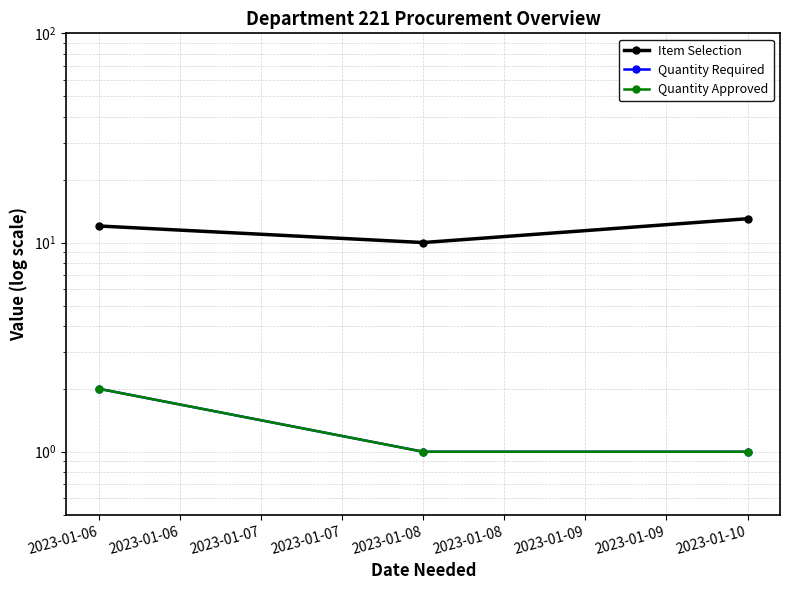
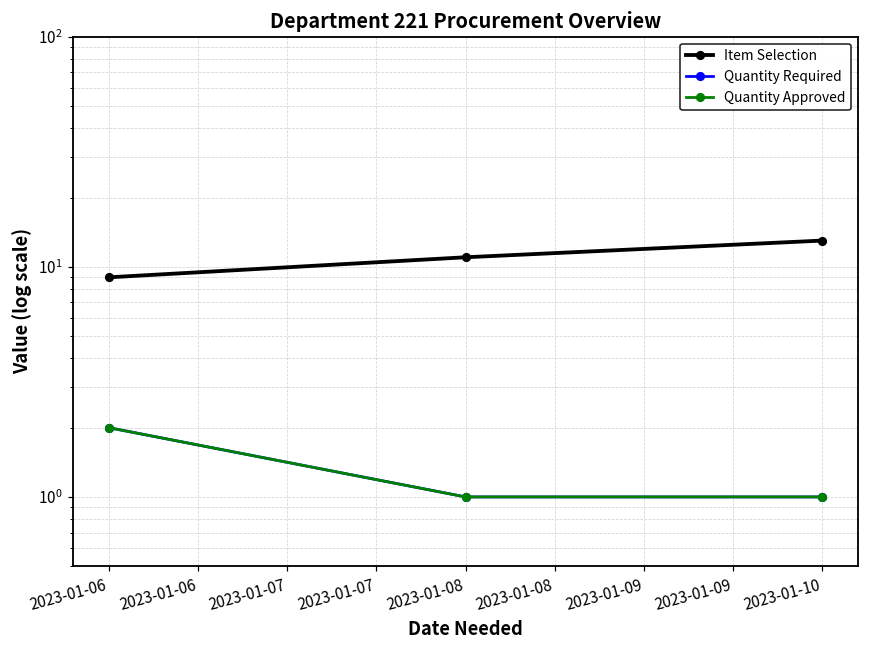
  {
    "Item Selection": {
-     "2023-01-06": 12,
-     "2023-01-08": 10,
+     "2023-01-06": 9,
+     "2023-01-08": 11,
      "2023-01-10": 13
    },
    "Quantity Approved": {
      "2023-01-06": 2,
      "2023-01-08": 1,
      "2023-01-10": 1
    }
  }
